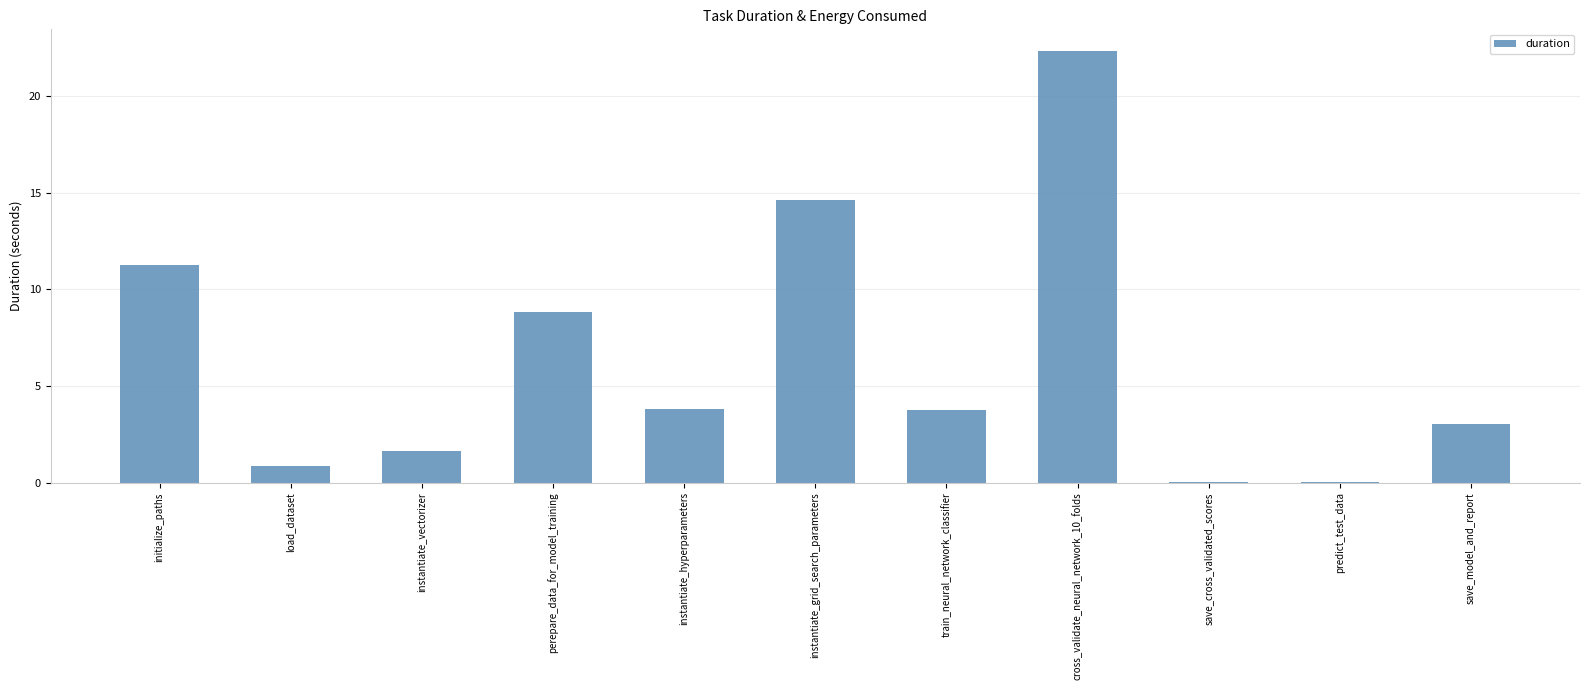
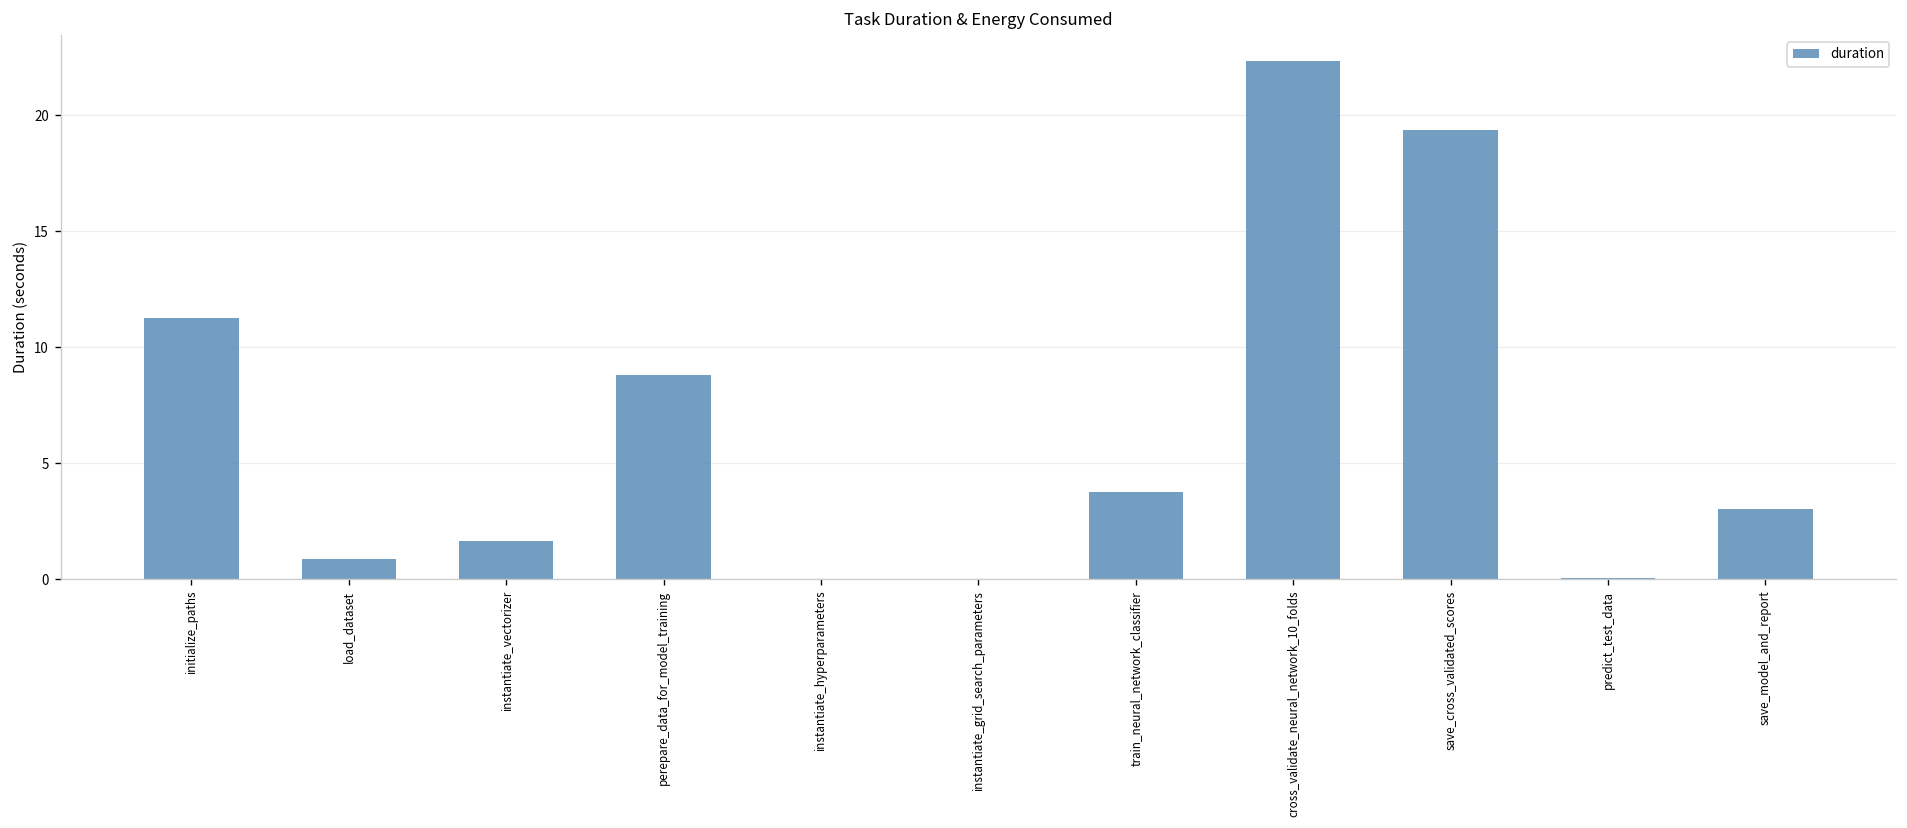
  {
    "initialize_paths": 11.2,
    "load_dataset": 0.9,
    "instantiate_vectorizer": 1.6,
    "perepare_data_for_model_training": 8.8,
-   "instantiate_hyperparameters": 3.8,
-   "instantiate_grid_search_parameters": 14.6,
+   "instantiate_hyperparameters": 0.0,
+   "instantiate_grid_search_parameters": 0.0,
    "train_neural_network_classifier": 3.8,
    "cross_validate_neural_network_10_folds": 22.3,
-   "save_cross_validated_scores": 0.0,
+   "save_cross_validated_scores": 19.4,
    "save_model_and_report": 3.0
  }
